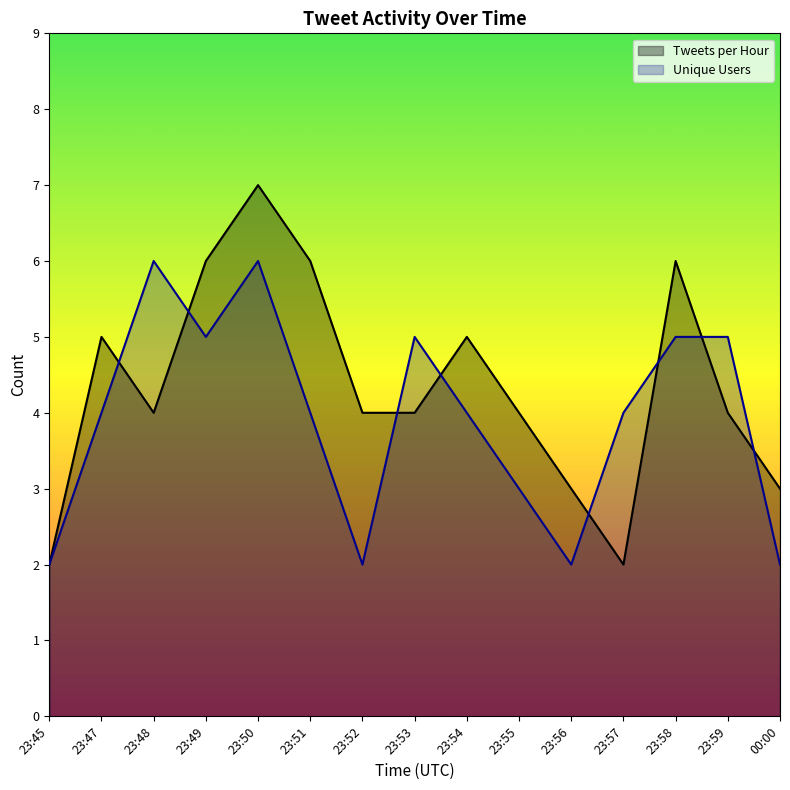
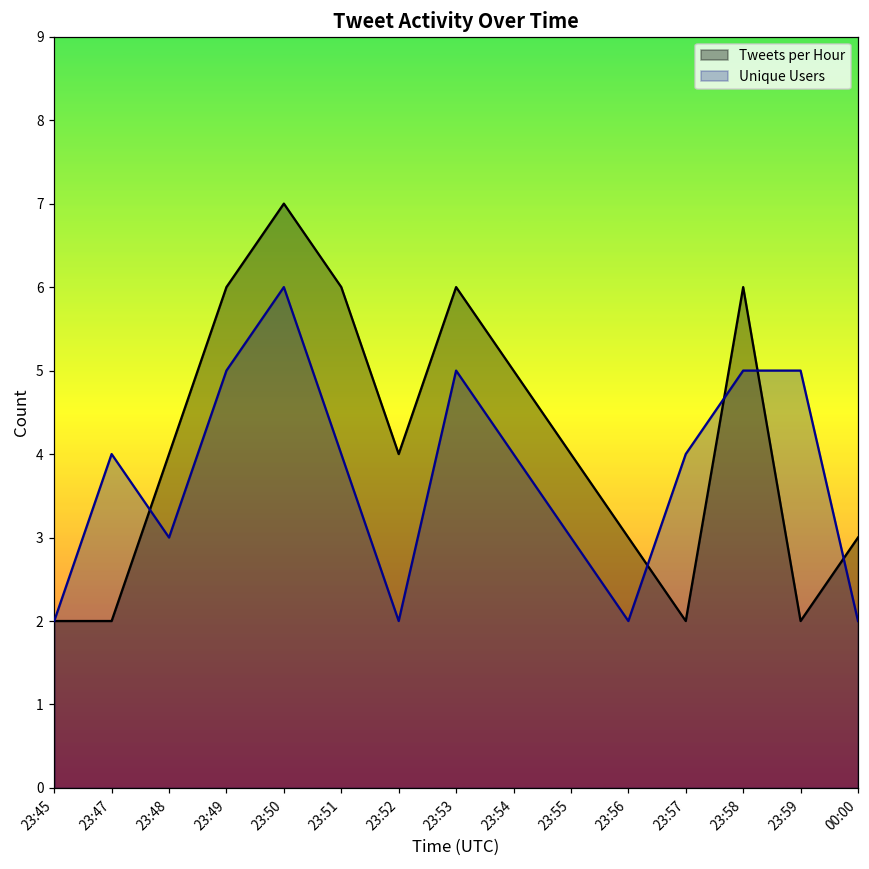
  {
    "Tweets per Hour": {
-     "23:47": 5,
+     "23:47": 2,
      "23:48": 4,
      "23:49": 6,
      "23:50": 7,
      "23:51": 6,
      "23:52": 4,
-     "23:53": 4,
+     "23:53": 6,
      "23:54": 5,
      "23:55": 4,
      "23:56": 3,
      "23:57": 2,
      "23:58": 6,
-     "23:59": 4,
+     "23:59": 2,
      "00:00": 3
    },
    "Unique Users": {
      "23:47": 4,
-     "23:48": 6,
+     "23:48": 3,
      "23:49": 5,
      "23:50": 6,
      "23:51": 4,
      "23:52": 2,
      "23:53": 5,
      "23:54": 4,
      "23:55": 3,
      "23:56": 2,
      "23:57": 4,
      "23:58": 5,
      "23:59": 5,
      "00:00": 2
    }
  }
